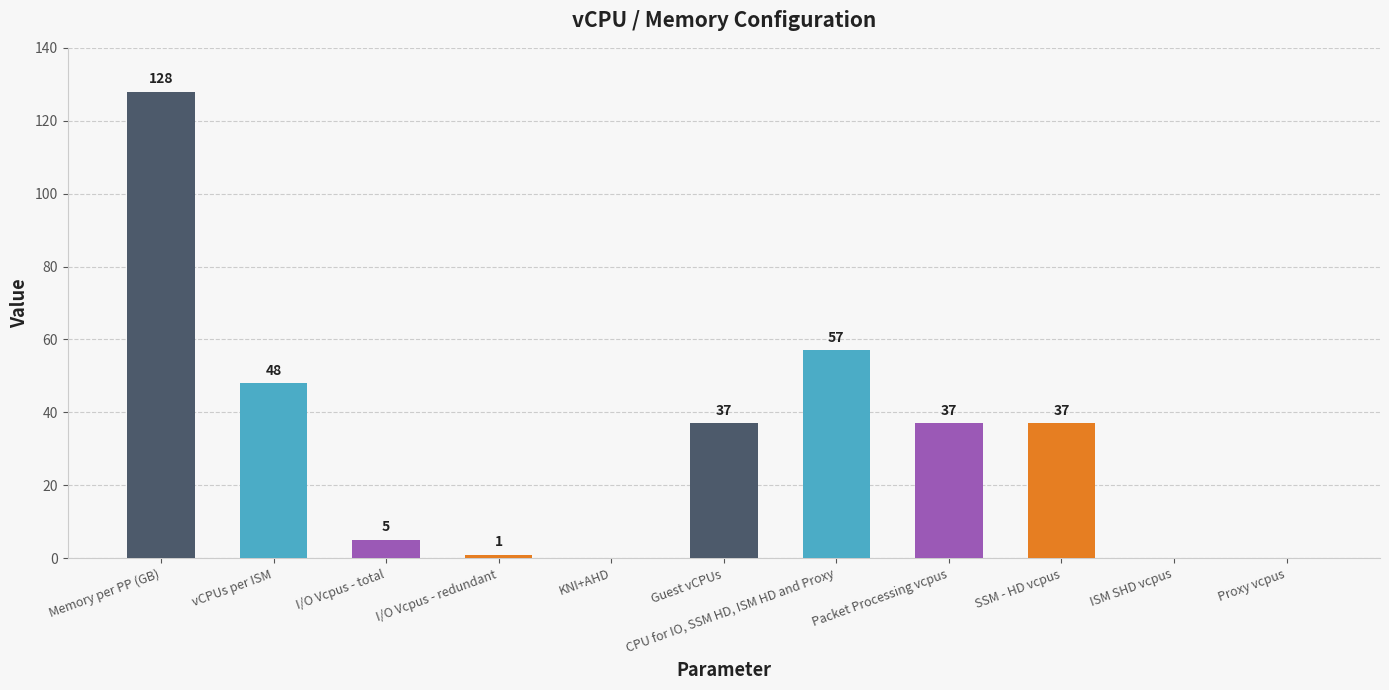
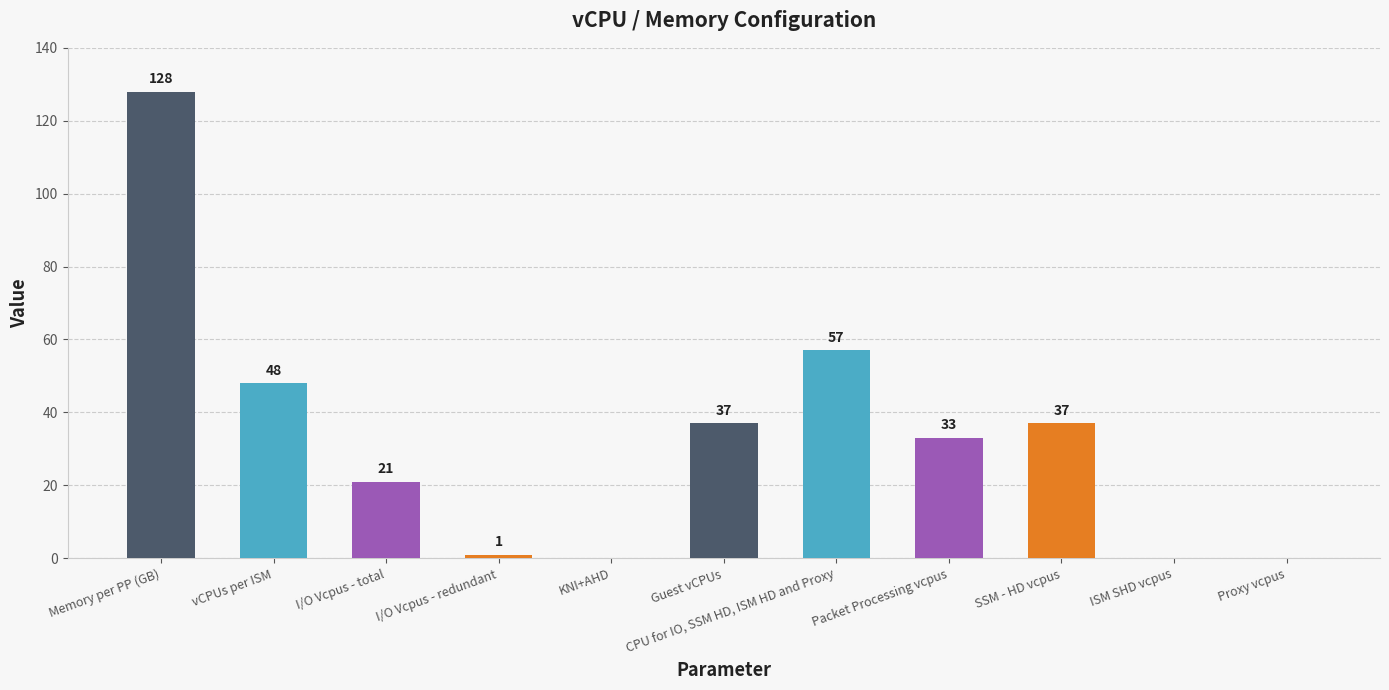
  {
    "Memory per PP (GB)": 128,
    "vCPUs per ISM": 48,
-   "I/O Vcpus - total": 5,
+   "I/O Vcpus - total": 21,
    "I/O Vcpus - redundant": 1,
    "Guest vCPUs": 37,
    "CPU for IO, SSM HD, ISM HD and Proxy": 57,
-   "Packet Processing vcpus": 37,
+   "Packet Processing vcpus": 33,
    "SSM - HD vcpus": 37
  }
